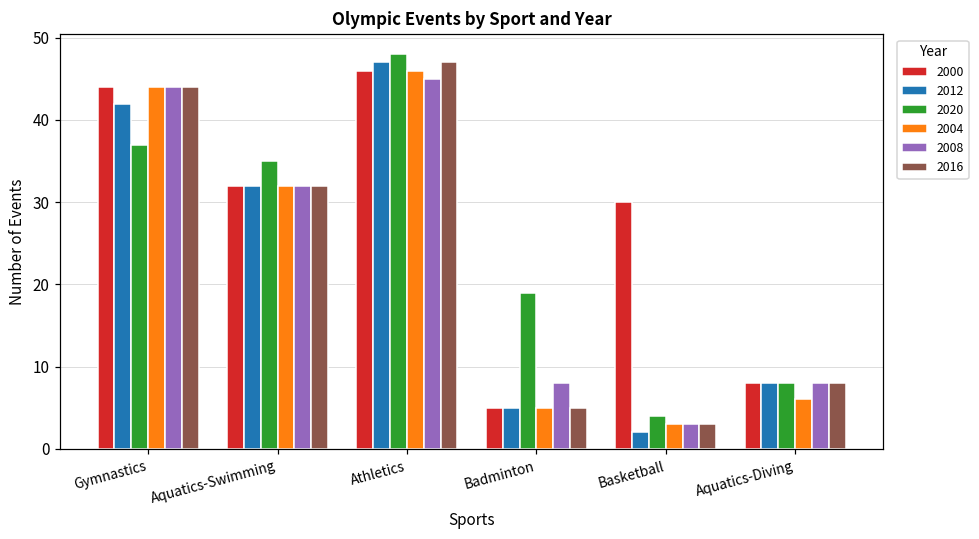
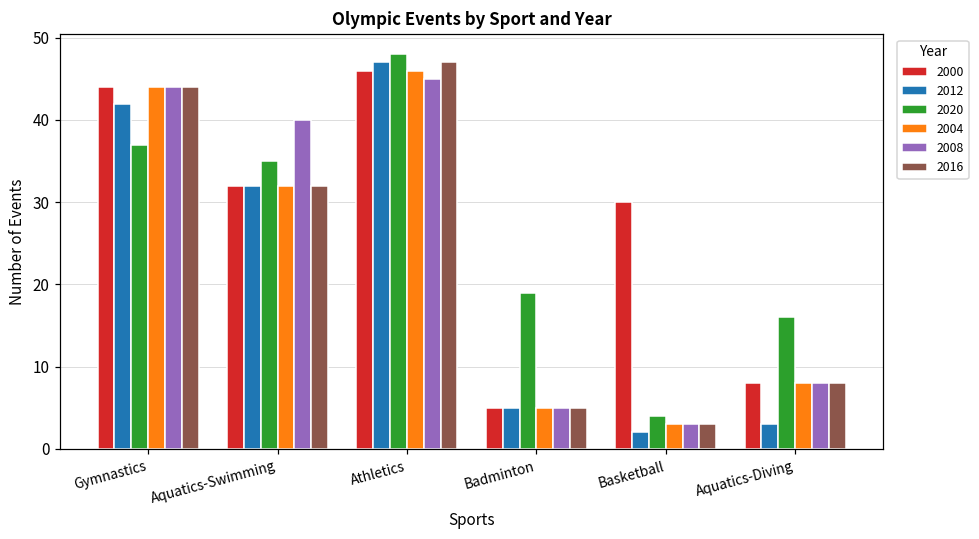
  {
    "2000": {
      "Gymnastics": 44,
      "Aquatics-Swimming": 32,
      "Athletics": 46,
      "Badminton": 5,
      "Basketball": 30,
      "Aquatics-Diving": 8
    },
    "2012": {
      "Gymnastics": 42,
      "Aquatics-Swimming": 32,
      "Athletics": 47,
      "Badminton": 5,
      "Basketball": 2,
-     "Aquatics-Diving": 8
+     "Aquatics-Diving": 3
    },
    "2020": {
      "Gymnastics": 37,
      "Aquatics-Swimming": 35,
      "Athletics": 48,
      "Badminton": 19,
      "Basketball": 4,
-     "Aquatics-Diving": 8
+     "Aquatics-Diving": 16
    },
    "2004": {
      "Gymnastics": 44,
      "Aquatics-Swimming": 32,
      "Athletics": 46,
      "Badminton": 5,
      "Basketball": 3,
-     "Aquatics-Diving": 6
+     "Aquatics-Diving": 8
    },
    "2008": {
      "Gymnastics": 44,
-     "Aquatics-Swimming": 32,
+     "Aquatics-Swimming": 40,
      "Athletics": 45,
-     "Badminton": 8,
+     "Badminton": 5,
      "Basketball": 3,
      "Aquatics-Diving": 8
    },
    "2016": {
      "Gymnastics": 44,
      "Aquatics-Swimming": 32,
      "Athletics": 47,
      "Badminton": 5,
      "Basketball": 3,
      "Aquatics-Diving": 8
    }
  }
